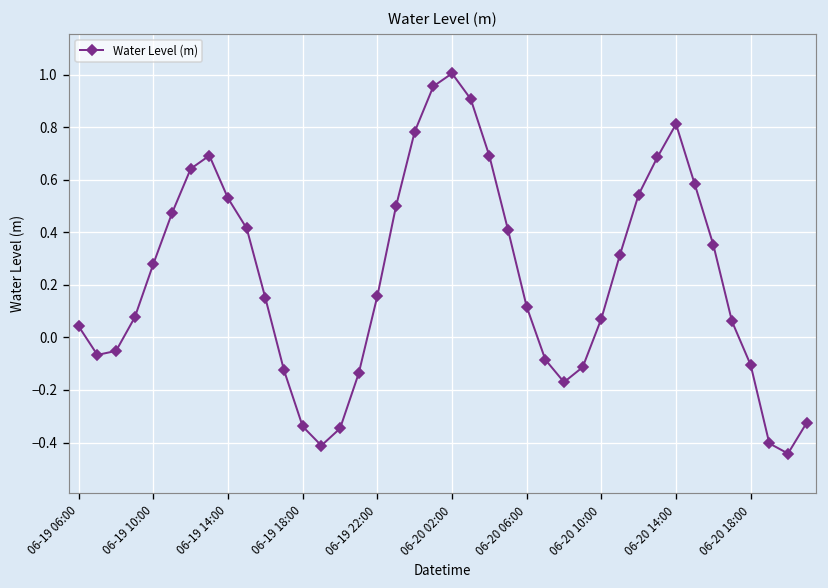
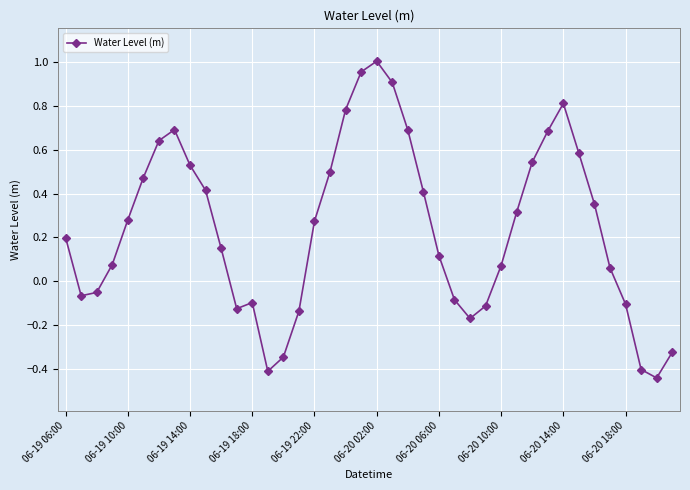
  {
-   "06-19 06:00": 0.04,
+   "06-19 06:00": 0.20,
    "06-19 10:00": 0.28,
    "06-19 14:00": 0.53,
-   "06-19 18:00": -0.34,
-   "06-19 22:00": 0.16,
+   "06-19 18:00": -0.10,
+   "06-19 22:00": 0.27,
    "06-20 02:00": 1.00,
    "06-20 06:00": 0.12,
    "06-20 10:00": 0.07,
    "06-20 14:00": 0.81,
    "06-20 18:00": -0.11
  }
